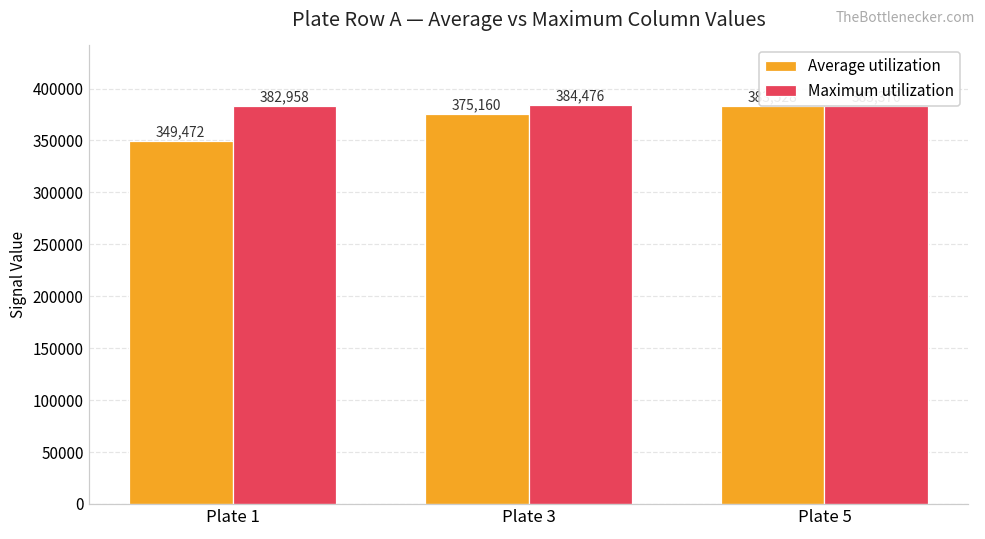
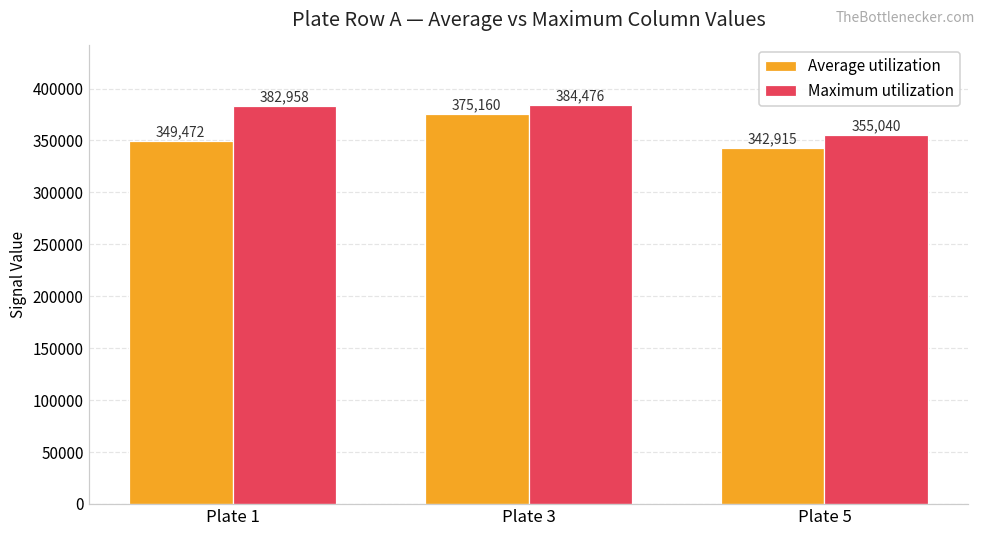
  {
    "Average utilization": {
-     "Plate 5": 380000
+     "Plate 5": 340000
    },
    "Maximum utilization": {
-     "Plate 5": 380000
+     "Plate 5": 360000
    }
  }
